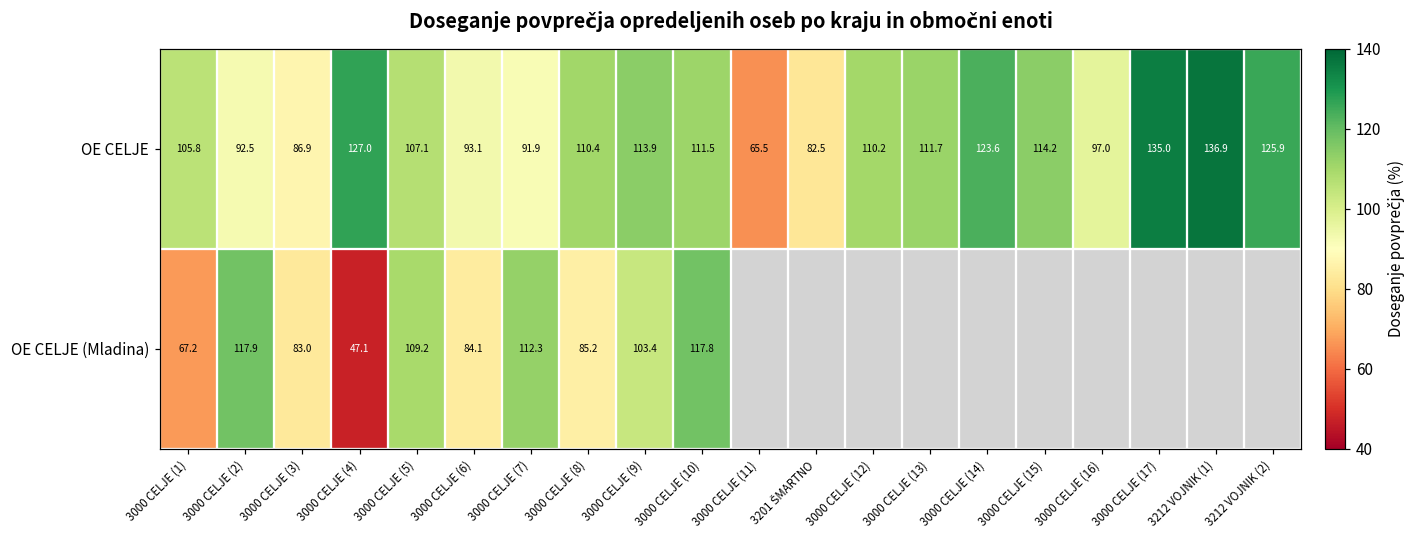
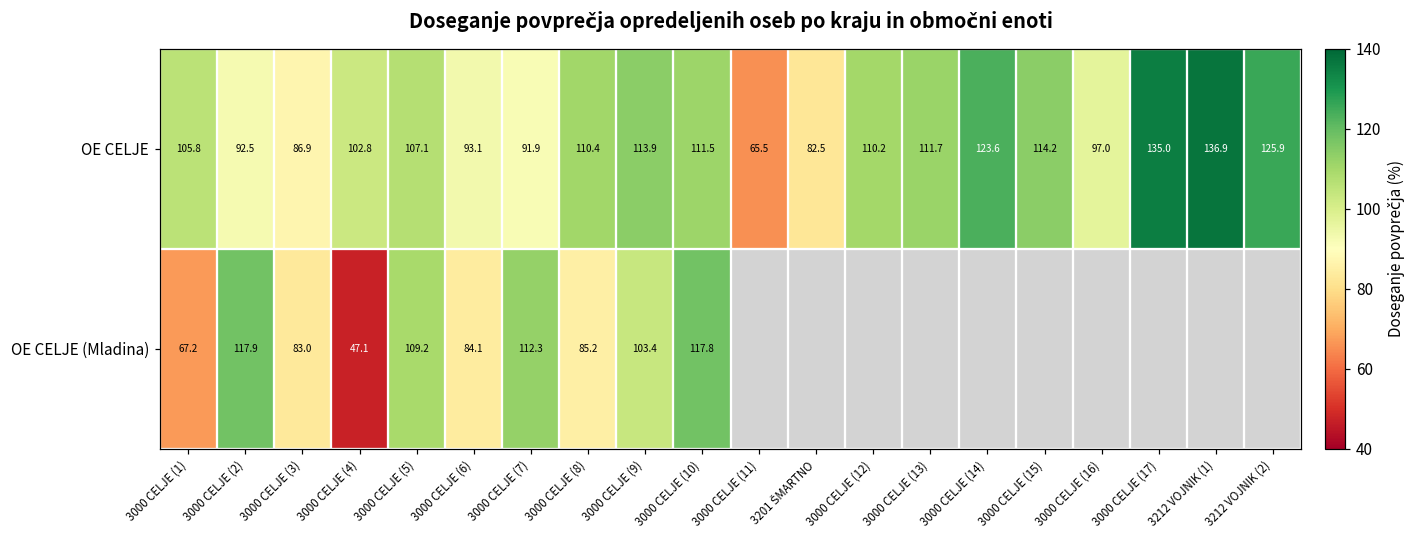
  {
    "OE CELJE": {
      "3000 CELJE (1)": 105.8,
      "3000 CELJE (2)": 92.5,
      "3000 CELJE (3)": 86.9,
-     "3000 CELJE (4)": 127.0,
+     "3000 CELJE (4)": 102.8,
      "3000 CELJE (5)": 107.1,
      "3000 CELJE (6)": 93.1,
      "3000 CELJE (7)": 91.9,
      "3000 CELJE (8)": 110.4,
      "3000 CELJE (9)": 113.9,
      "3000 CELJE (10)": 111.5,
      "3000 CELJE (11)": 65.5,
      "3201 ŠMARTNO": 82.5,
      "3000 CELJE (12)": 110.2,
      "3000 CELJE (13)": 111.7,
      "3000 CELJE (14)": 123.6,
      "3000 CELJE (15)": 114.2,
      "3000 CELJE (16)": 97.0,
      "3000 CELJE (17)": 135.0,
      "3212 VOJNIK (1)": 136.9,
      "3212 VOJNIK (2)": 125.9
    },
    "OE CELJE (Mladina)": {
      "3000 CELJE (1)": 67.2,
      "3000 CELJE (2)": 117.9,
      "3000 CELJE (3)": 83.0,
      "3000 CELJE (4)": 47.1,
      "3000 CELJE (5)": 109.2,
      "3000 CELJE (6)": 84.1,
      "3000 CELJE (7)": 112.3,
      "3000 CELJE (8)": 85.2,
      "3000 CELJE (9)": 103.4,
      "3000 CELJE (10)": 117.8
    }
  }
